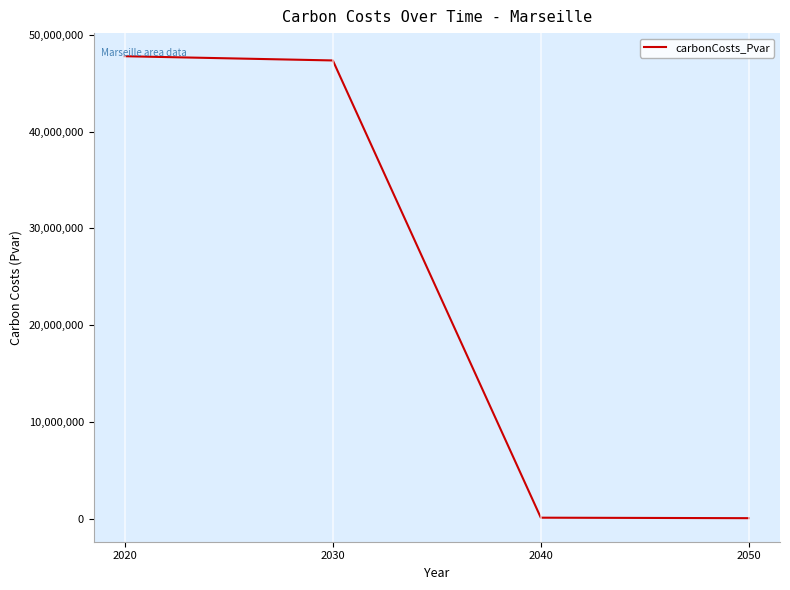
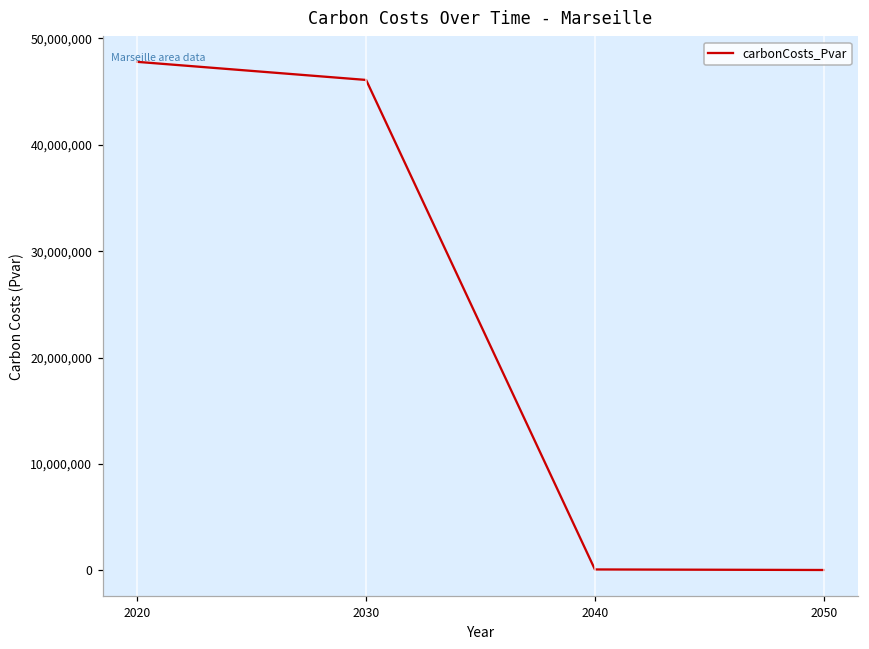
  {
    "2020": "48,000,000",
-   "2030": "47,000,000",
+   "2030": "46,000,000",
    "2040": "0",
    "2050": "0"
  }
